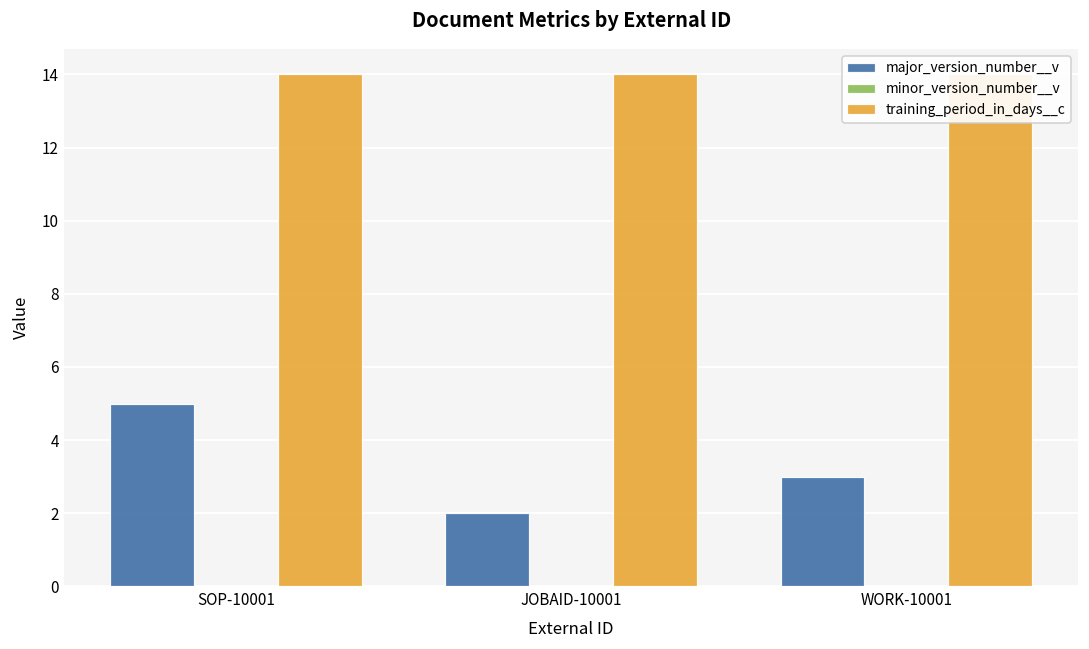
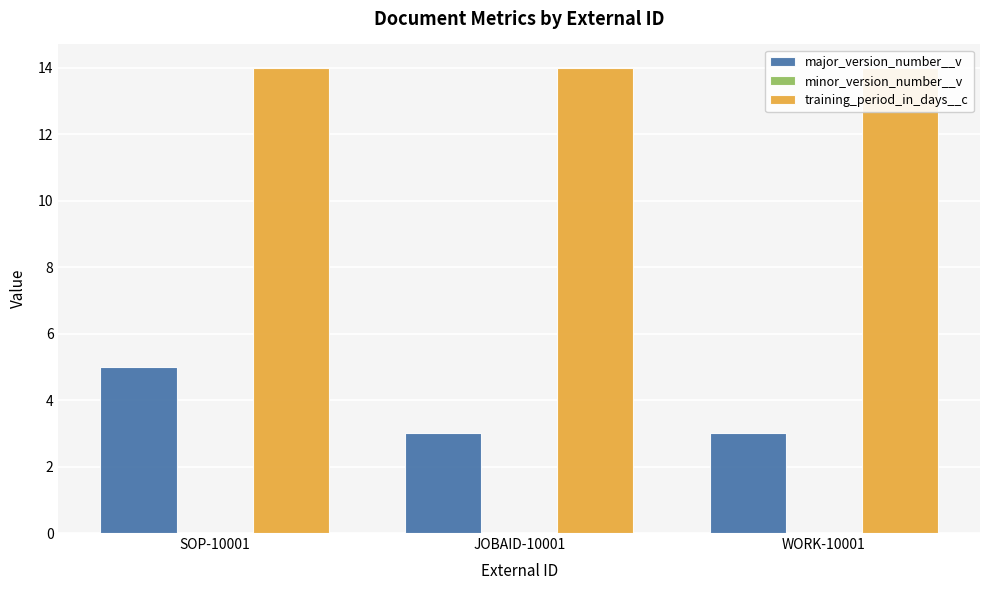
  {
    "major_version_number__v": {
      "SOP-10001": 5,
-     "JOBAID-10001": 2,
+     "JOBAID-10001": 3,
      "WORK-10001": 3
    },
    "minor_version_number__v": {
      "SOP-10001": 0,
      "JOBAID-10001": 0,
      "WORK-10001": 0
    },
    "training_period_in_days__c": {
      "SOP-10001": 14,
      "JOBAID-10001": 14
    }
  }
